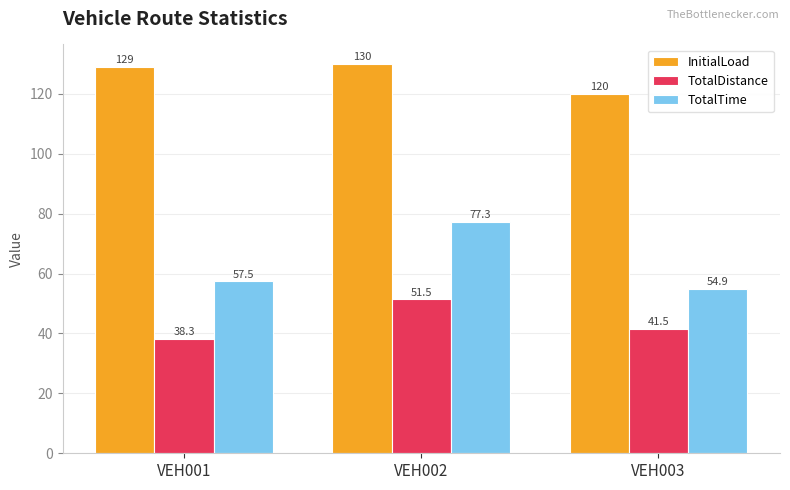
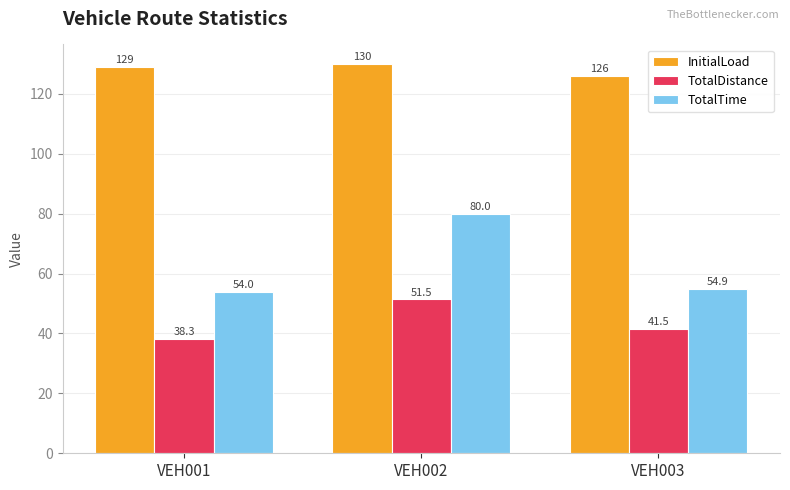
  {
    "InitialLoad": {
      "VEH001": 129,
      "VEH002": 130,
-     "VEH003": 120
+     "VEH003": 126
    },
    "TotalDistance": {
      "VEH001": 38.3,
      "VEH002": 51.5,
      "VEH003": 41.5
    },
    "TotalTime": {
-     "VEH001": 57.5,
-     "VEH002": 77.3,
+     "VEH001": 54.0,
+     "VEH002": 80.0,
      "VEH003": 54.9
    }
  }
